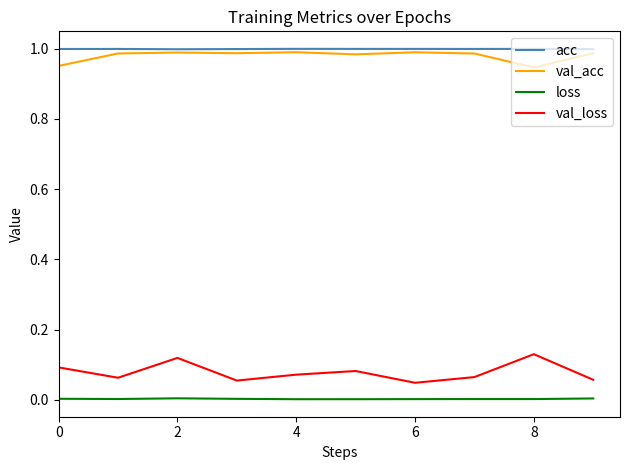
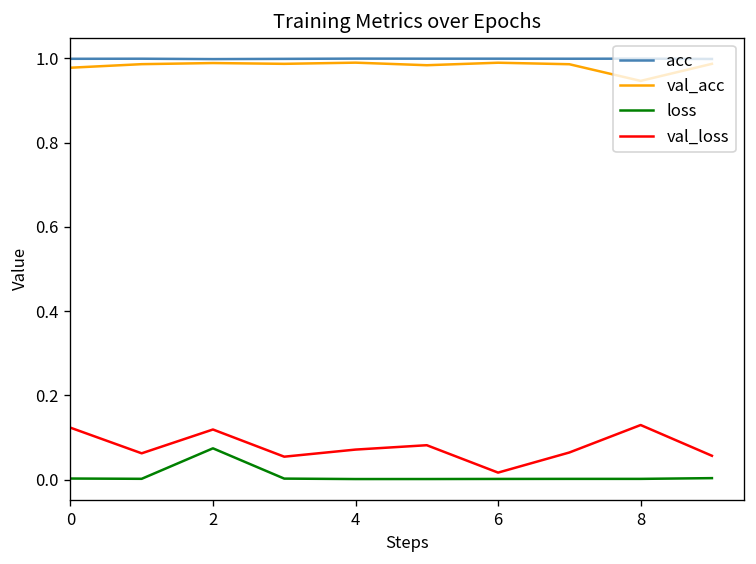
  {
    "acc": {
      "0": 1.00,
      "2": 1.00,
      "4": 1.00,
      "6": 1.00
    },
    "val_acc": {
-     "0": 0.95,
+     "0": 0.98,
      "2": 0.99,
      "4": 0.99,
      "6": 0.99
    },
    "loss": {
      "0": 0.00,
-     "2": 0.00,
+     "2": 0.07,
      "4": 0.00,
      "6": 0.00,
      "8": 0.00
    },
    "val_loss": {
-     "0": 0.09,
+     "0": 0.12,
      "2": 0.12,
      "4": 0.07,
-     "6": 0.05,
+     "6": 0.02,
      "8": 0.13
    }
  }
